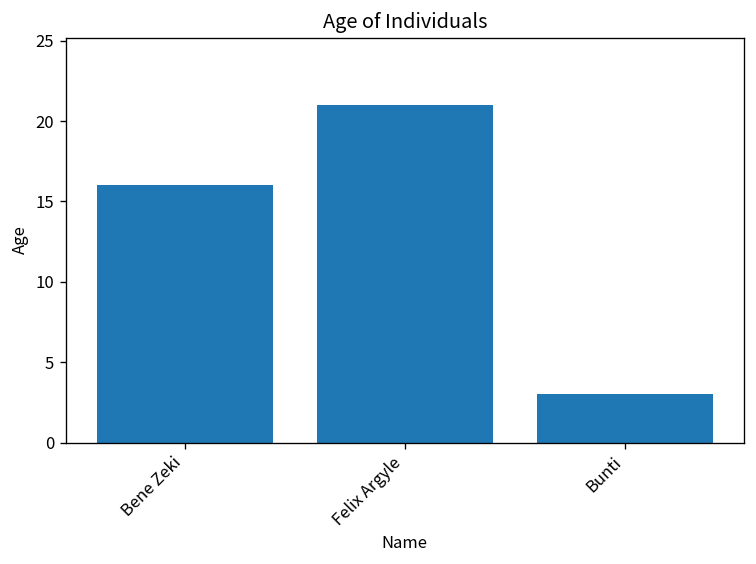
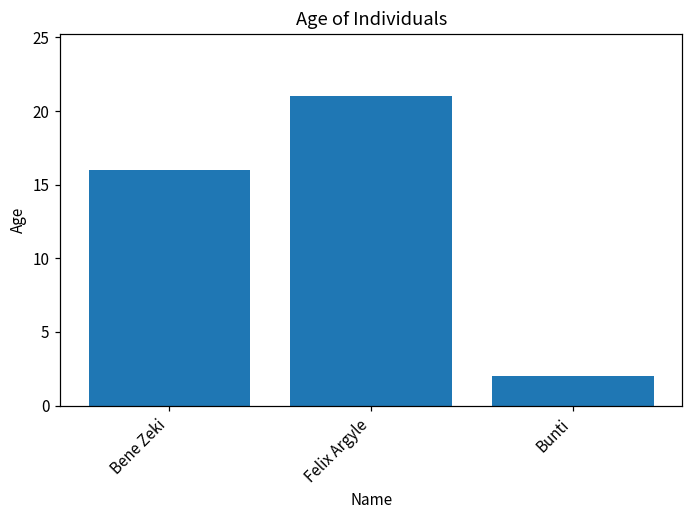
  {
    "Bene Zeki": 16,
    "Felix Argyle": 21,
-   "Bunti": 3
+   "Bunti": 2
  }
